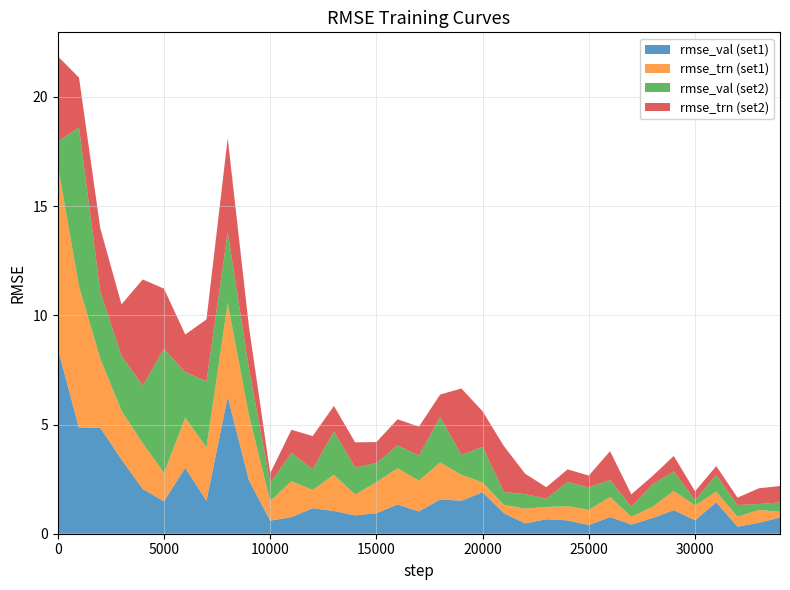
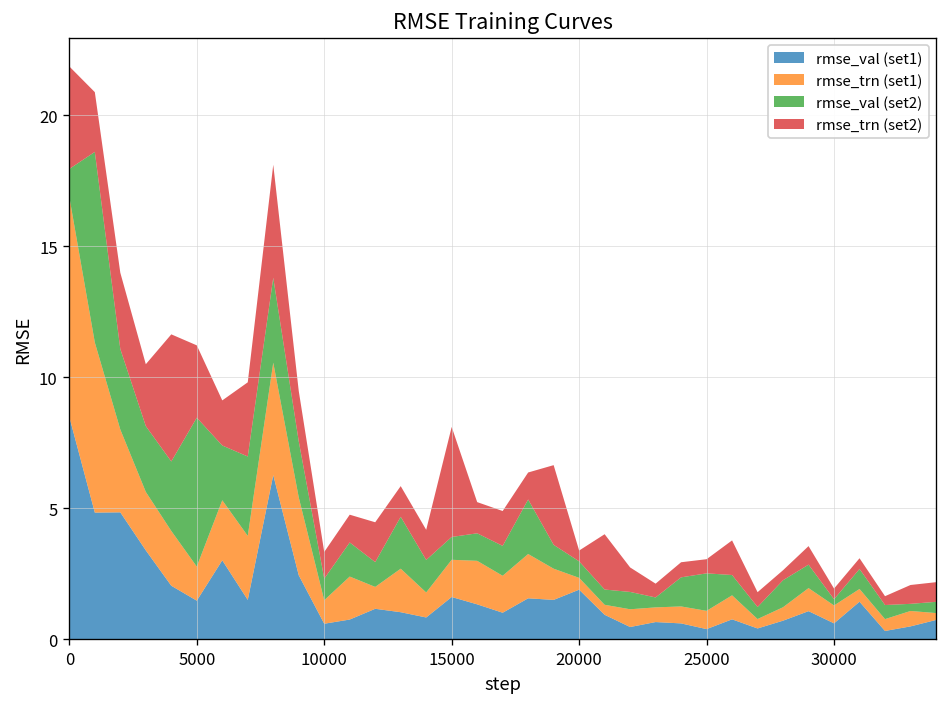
  {
    "rmse_val (set1)": {
      "0": 8.5,
      "5000": 1.5,
      "10000": 0.6,
-     "15000": 0.9,
+     "15000": 1.6,
      "20000": 1.9,
      "25000": 0.4,
      "30000": 0.6
    },
    "rmse_trn (set1)": {
      "0": 8.4,
      "5000": 1.3,
      "10000": 0.9,
      "15000": 1.4,
      "20000": 0.5,
      "25000": 0.7,
      "30000": 0.7
    },
    "rmse_val (set2)": {
      "0": 1.1,
      "5000": 5.7,
      "10000": 0.8,
      "15000": 0.9,
-     "20000": 1.6,
-     "25000": 1.0,
+     "20000": 0.6,
+     "25000": 1.4,
      "30000": 0.2
    },
    "rmse_trn (set2)": {
      "0": 3.9,
      "5000": 2.8,
-     "10000": 0.5,
-     "15000": 1.0,
-     "20000": 1.6,
+     "10000": 1.0,
+     "15000": 4.2,
+     "20000": 0.4,
      "25000": 0.5,
      "30000": 0.4
    }
  }
